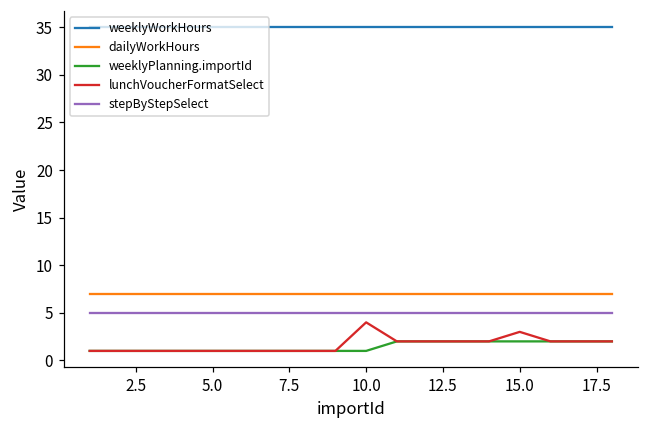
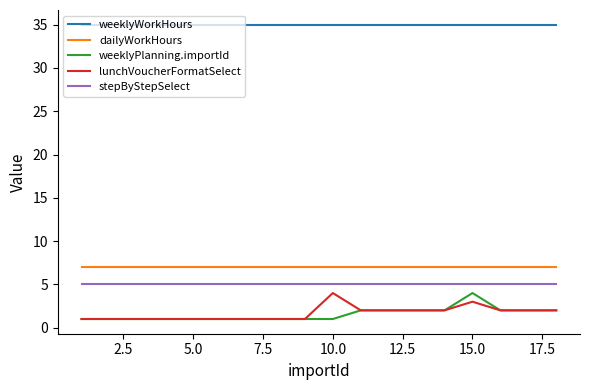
  {
    "weeklyWorkHours": {
      "10.0": 35,
      "15.0": 35
    },
    "dailyWorkHours": {
      "5.0": 7,
      "10.0": 7,
      "15.0": 7
    },
    "weeklyPlanning.importId": {
      "10.0": 1,
-     "15.0": 2
+     "15.0": 4
    },
    "lunchVoucherFormatSelect": {
      "10.0": 4,
      "15.0": 3
    },
    "stepByStepSelect": {
      "5.0": 5,
      "10.0": 5,
      "15.0": 5
    }
  }
